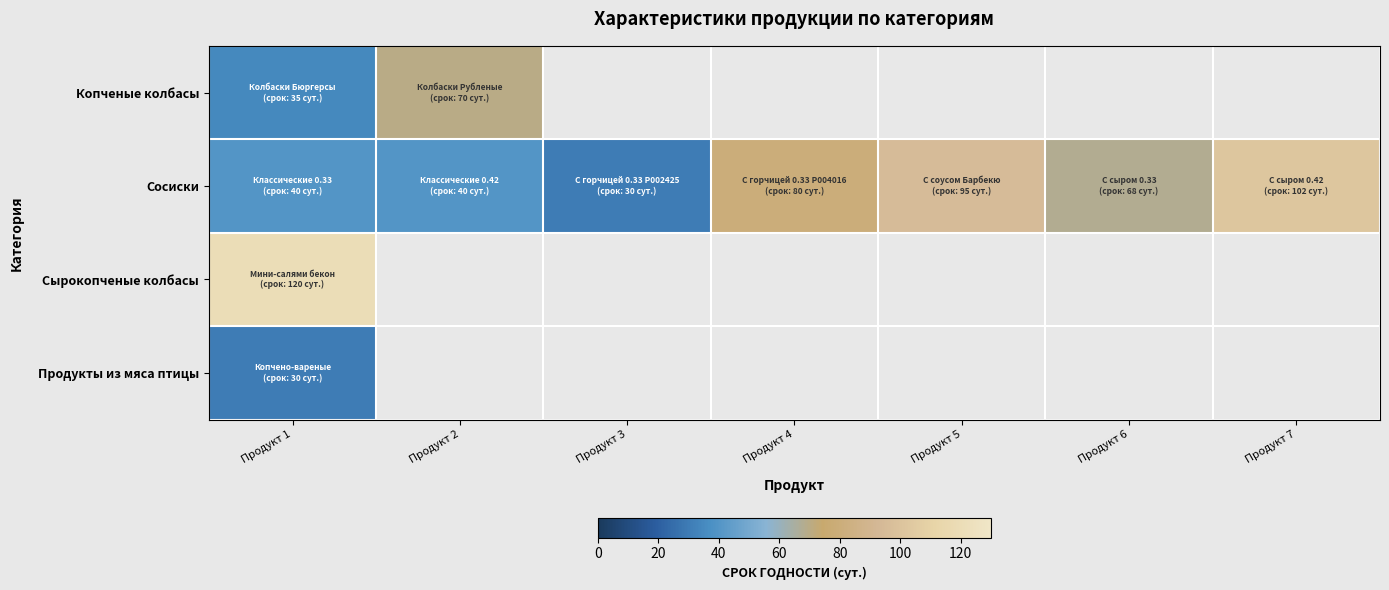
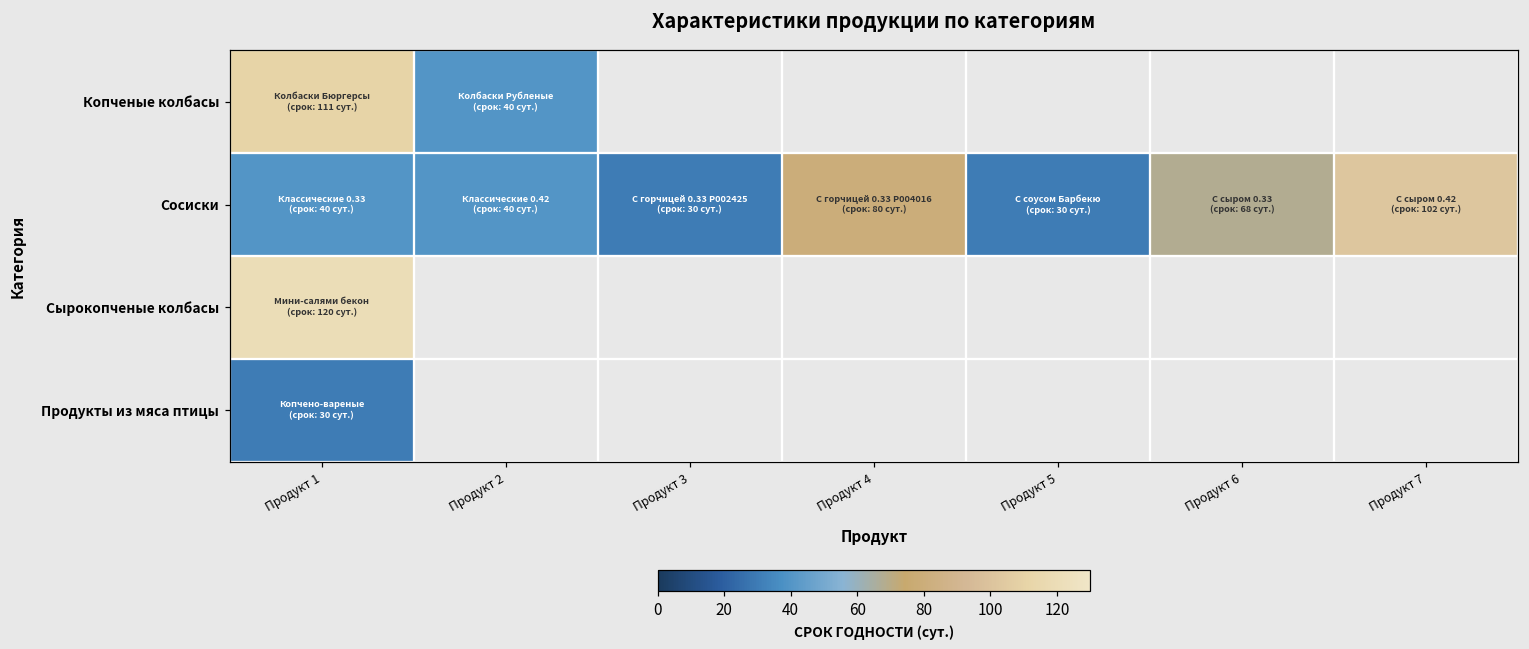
  {
    "Копченые колбасы": {
-     "Продукт 1": 35,
-     "Продукт 2": 70
+     "Продукт 1": 111,
+     "Продукт 2": 40
    },
    "Сосиски": {
-     "Продукт 5": 95
+     "Продукт 5": 30
    },
    "Сырокопченые колбасы": {
      "Продукт 1": 120
    },
    "Продукты из мяса птицы": {
      "Продукт 1": 30
    }
  }
